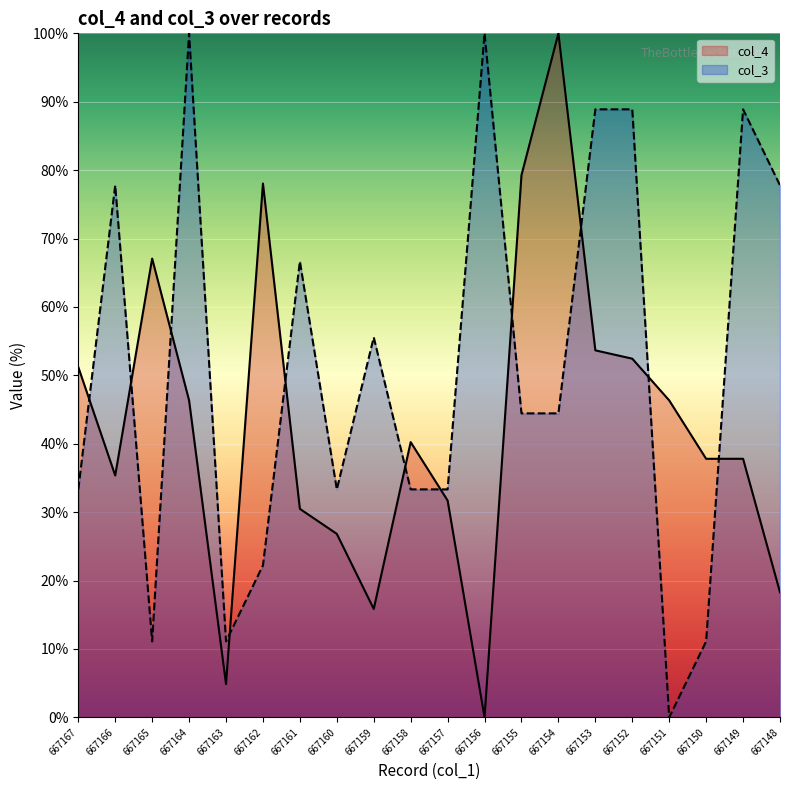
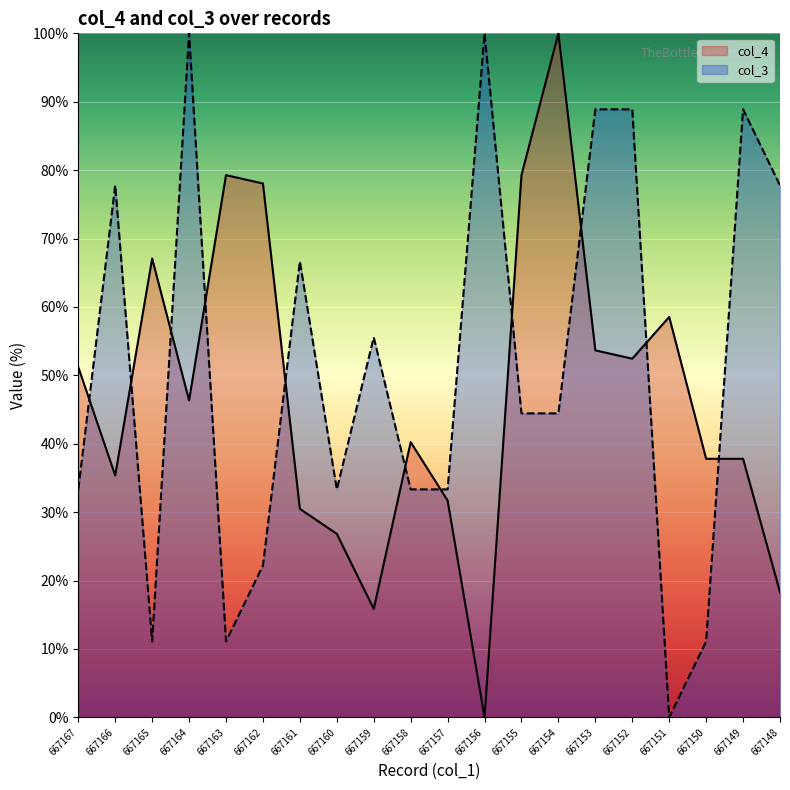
  {
    "col_4": {
      "667167": "51%",
      "667166": "35%",
      "667165": "67%",
      "667164": "46%",
-     "667163": "5%",
+     "667163": "79%",
      "667162": "78%",
      "667161": "30%",
      "667160": "27%",
      "667159": "16%",
      "667158": "40%",
      "667157": "32%",
      "667156": "0%",
      "667155": "79%",
      "667154": "100%",
      "667153": "54%",
      "667152": "52%",
-     "667151": "46%",
+     "667151": "59%",
      "667150": "38%",
      "667149": "38%",
      "667148": "18%"
    },
    "col_3": {
      "667167": "33%",
      "667166": "78%",
      "667165": "11%",
      "667164": "100%",
      "667163": "11%",
      "667162": "22%",
      "667161": "67%",
      "667160": "33%",
      "667159": "56%",
      "667158": "33%",
      "667157": "33%",
      "667156": "100%",
      "667155": "44%",
      "667154": "44%",
      "667153": "89%",
      "667152": "89%",
      "667151": "0%",
      "667150": "11%",
      "667149": "89%",
      "667148": "78%"
    }
  }
